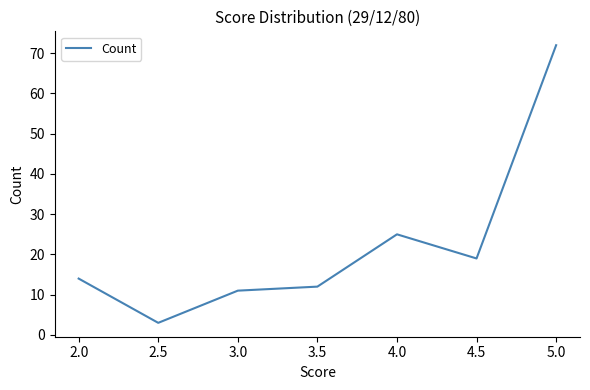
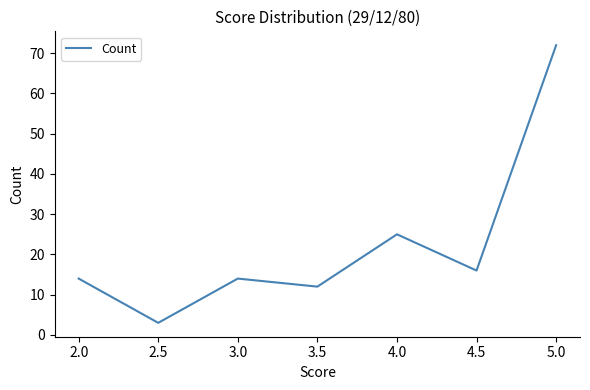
  {
    "2.0": 14,
    "2.5": 3,
-   "3.0": 11,
+   "3.0": 14,
    "3.5": 12,
    "4.0": 25,
-   "4.5": 19,
+   "4.5": 16,
    "5.0": 72
  }
